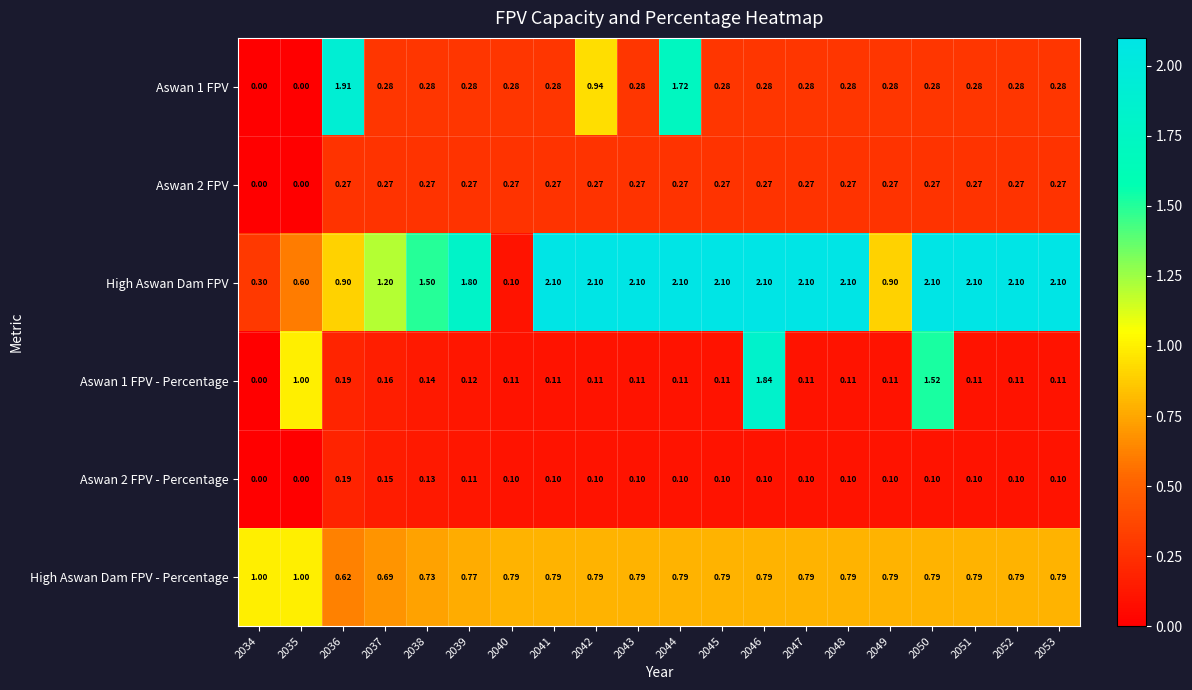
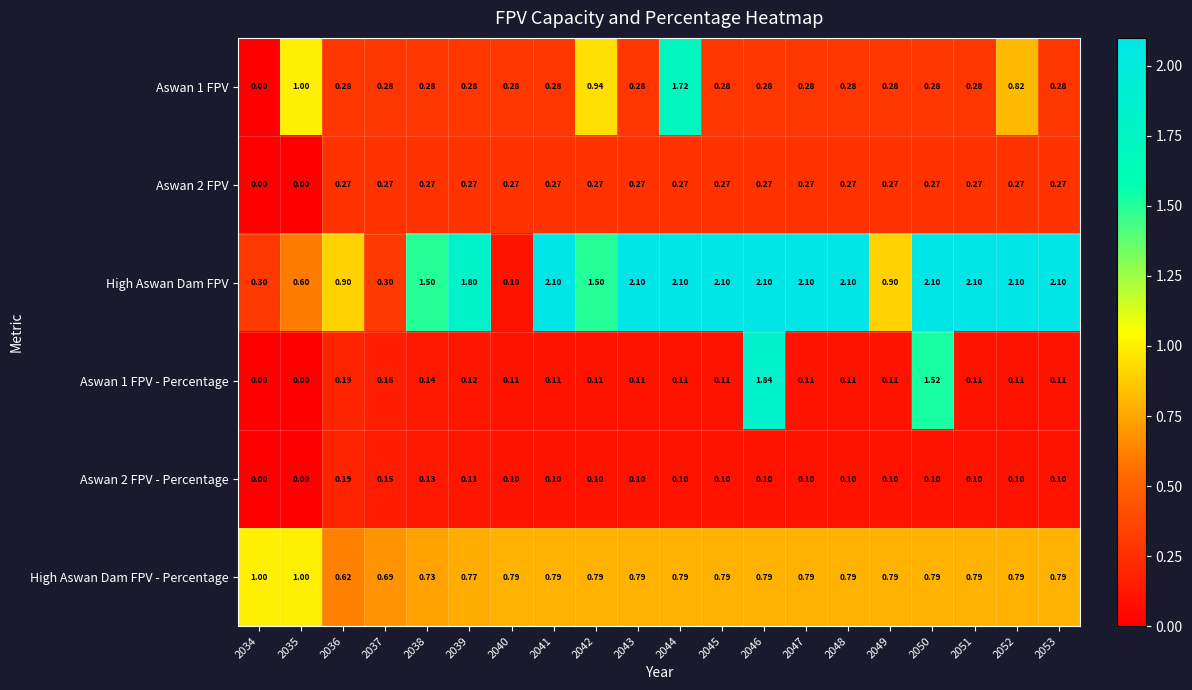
  {
    "Aswan 1 FPV": {
      "2034": 0.00,
-     "2035": 0.00,
-     "2036": 1.91,
+     "2035": 1.00,
+     "2036": 0.28,
      "2037": 0.28,
      "2038": 0.28,
      "2039": 0.28,
      "2040": 0.28,
      "2041": 0.28,
      "2042": 0.94,
      "2043": 0.28,
      "2044": 1.72,
      "2045": 0.28,
      "2046": 0.28,
      "2047": 0.28,
      "2048": 0.28,
      "2049": 0.28,
      "2050": 0.28,
      "2051": 0.28,
-     "2052": 0.28,
+     "2052": 0.82,
      "2053": 0.28
    },
    "Aswan 2 FPV": {
      "2034": 0.00,
      "2035": 0.00,
      "2036": 0.27,
      "2037": 0.27,
      "2038": 0.27,
      "2039": 0.27,
      "2040": 0.27,
      "2041": 0.27,
      "2042": 0.27,
      "2043": 0.27,
      "2044": 0.27,
      "2045": 0.27,
      "2046": 0.27,
      "2047": 0.27,
      "2048": 0.27,
      "2049": 0.27,
      "2050": 0.27,
      "2051": 0.27,
      "2052": 0.27,
      "2053": 0.27
    },
    "High Aswan Dam FPV": {
      "2034": 0.30,
      "2035": 0.60,
      "2036": 0.90,
-     "2037": 1.20,
+     "2037": 0.30,
      "2038": 1.50,
      "2039": 1.80,
      "2040": 0.10,
      "2041": 2.10,
-     "2042": 2.10,
+     "2042": 1.50,
      "2043": 2.10,
      "2044": 2.10,
      "2045": 2.10,
      "2046": 2.10,
      "2047": 2.10,
      "2048": 2.10,
      "2049": 0.90,
      "2050": 2.10,
      "2051": 2.10,
      "2052": 2.10,
      "2053": 2.10
    },
    "Aswan 1 FPV - Percentage": {
      "2034": 0.00,
-     "2035": 1.00,
+     "2035": 0.00,
      "2036": 0.19,
      "2037": 0.16,
      "2038": 0.14,
      "2039": 0.12,
      "2040": 0.11,
      "2041": 0.11,
      "2042": 0.11,
      "2043": 0.11,
      "2044": 0.11,
      "2045": 0.11,
      "2046": 1.84,
      "2047": 0.11,
      "2048": 0.11,
      "2049": 0.11,
      "2050": 1.52,
      "2051": 0.11,
      "2052": 0.11,
      "2053": 0.11
    },
    "Aswan 2 FPV - Percentage": {
      "2034": 0.00,
      "2035": 0.00,
      "2036": 0.19,
      "2037": 0.15,
      "2038": 0.13,
      "2039": 0.11,
      "2040": 0.10,
      "2041": 0.10,
      "2042": 0.10,
      "2043": 0.10,
      "2044": 0.10,
      "2045": 0.10,
      "2046": 0.10,
      "2047": 0.10,
      "2048": 0.10,
      "2049": 0.10,
      "2050": 0.10,
      "2051": 0.10,
      "2052": 0.10,
      "2053": 0.10
    },
    "High Aswan Dam FPV - Percentage": {
      "2034": 1.00,
      "2035": 1.00,
      "2036": 0.62,
      "2037": 0.69,
      "2038": 0.73,
      "2039": 0.77,
      "2040": 0.79,
      "2041": 0.79,
      "2042": 0.79,
      "2043": 0.79,
      "2044": 0.79,
      "2045": 0.79,
      "2046": 0.79,
      "2047": 0.79,
      "2048": 0.79,
      "2049": 0.79,
      "2050": 0.79,
      "2051": 0.79,
      "2052": 0.79,
      "2053": 0.79
    }
  }
